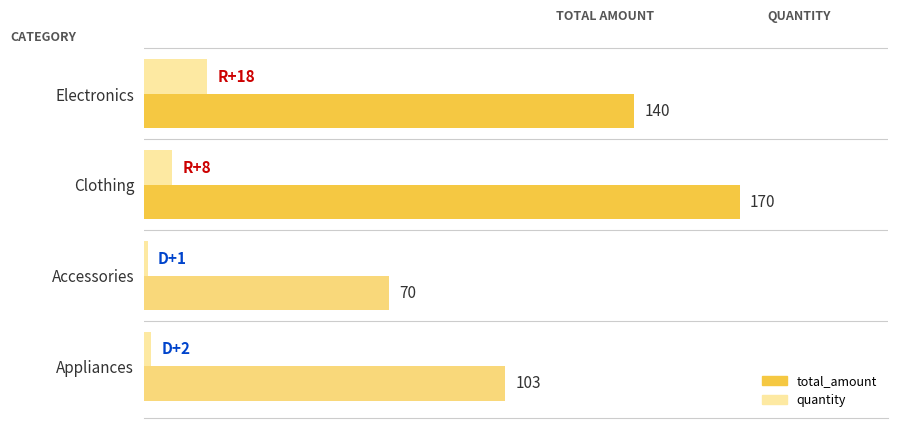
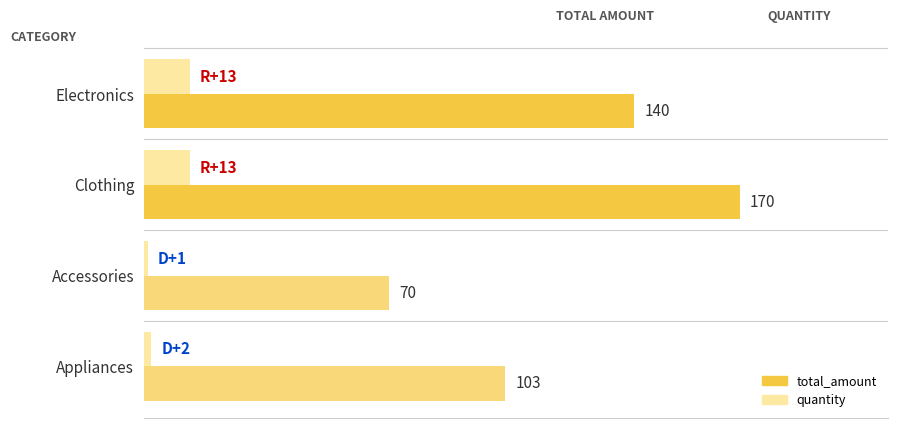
  {
    "total_amount": {
      "Electronics": "140",
      "Clothing": "170",
      "Accessories": "70",
      "Appliances": "103"
    },
    "quantity": {
-     "Electronics": "+18",
-     "Clothing": "+8",
+     "Electronics": "+13",
+     "Clothing": "+13",
      "Accessories": "+1",
      "Appliances": "+2"
    }
  }
